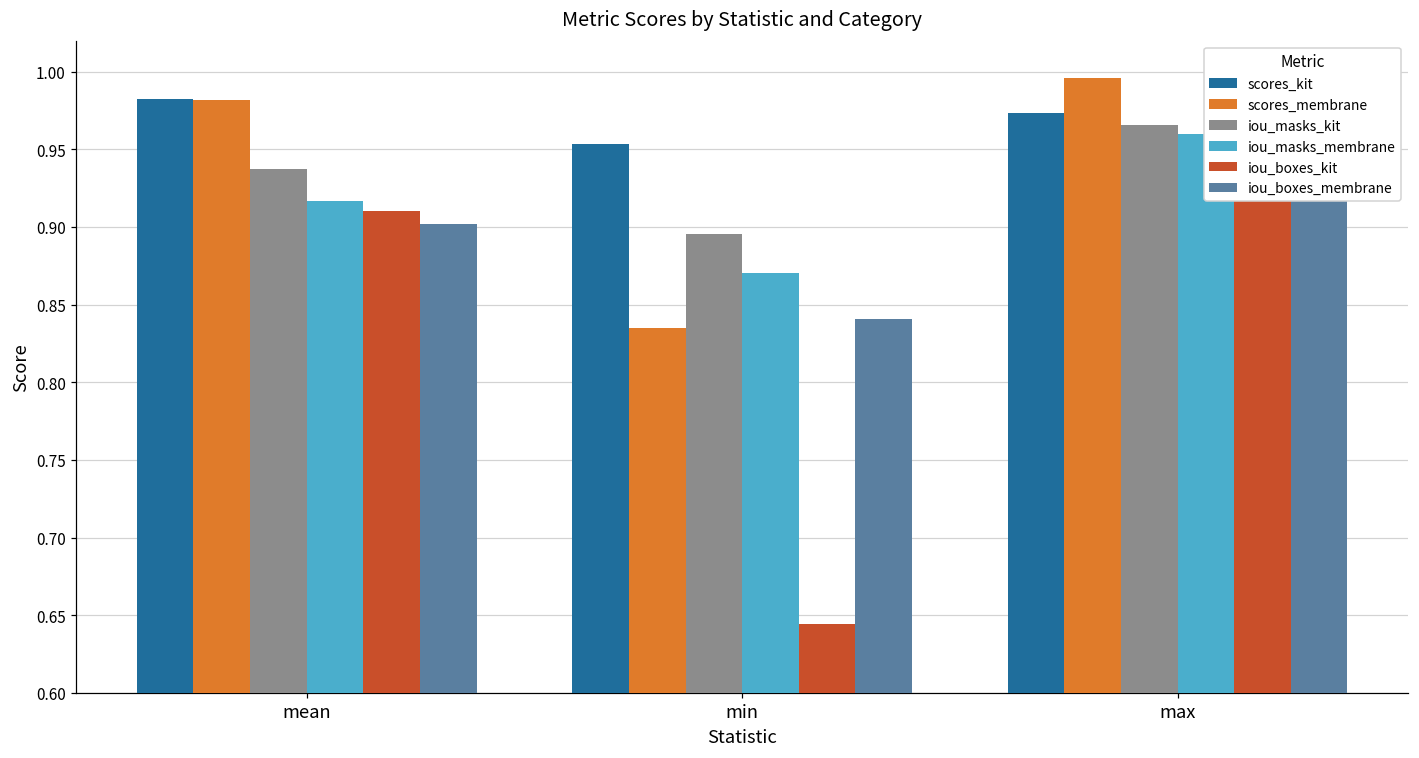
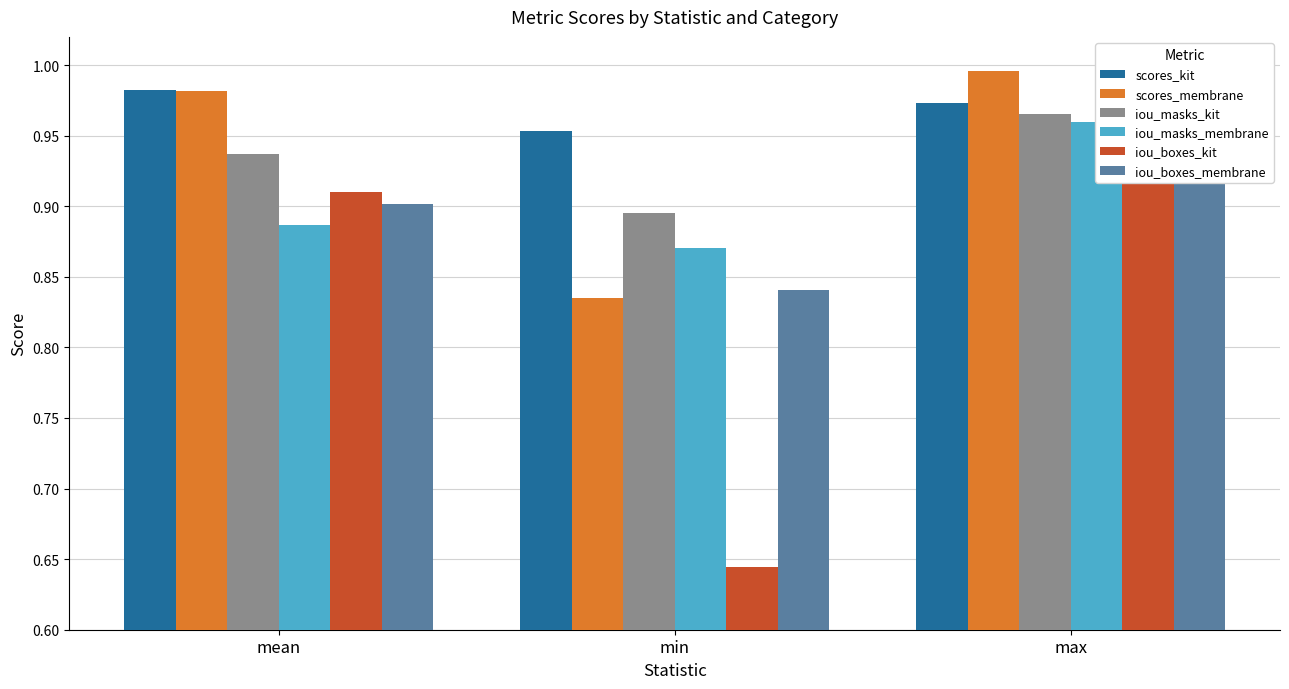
  {
    "scores_kit": {
      "mean": 0.983,
      "min": 0.953,
      "max": 0.973
    },
    "iou_masks_membrane": {
-     "mean": 0.917,
+     "mean": 0.887,
      "min": 0.870
    }
  }
